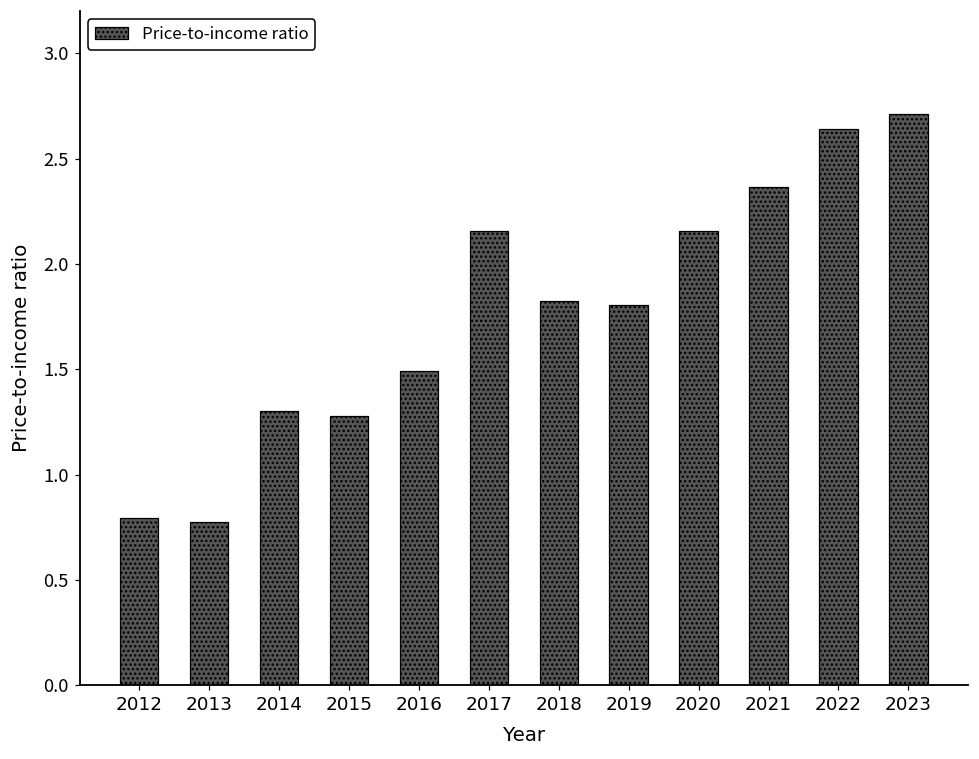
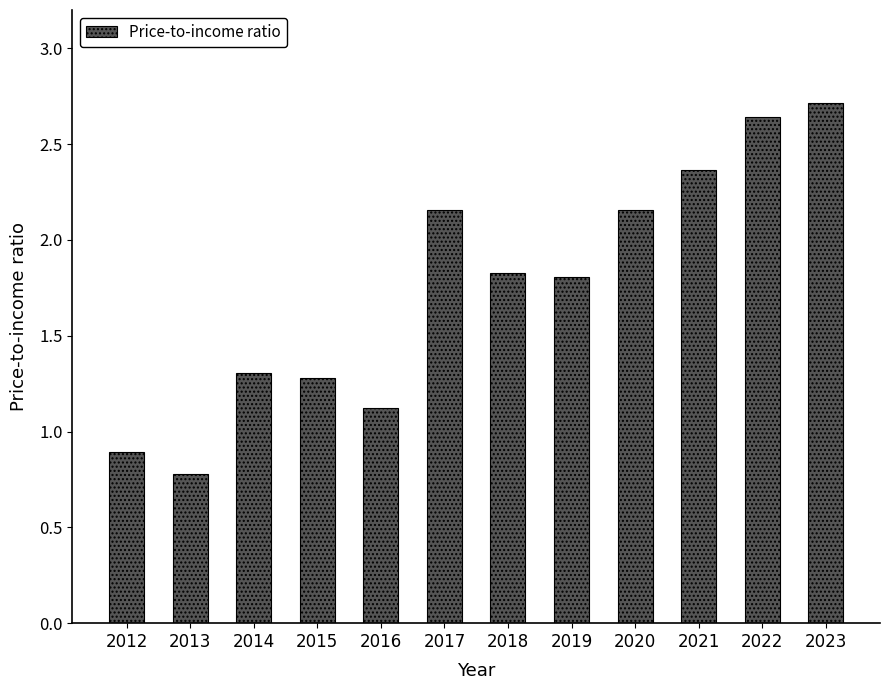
  {
-   "2012": 0.80,
+   "2012": 0.89,
    "2013": 0.78,
    "2014": 1.30,
    "2015": 1.28,
-   "2016": 1.49,
+   "2016": 1.12,
    "2017": 2.16,
    "2018": 1.83,
    "2019": 1.81,
    "2020": 2.16,
    "2021": 2.37,
    "2022": 2.64,
    "2023": 2.71
  }
